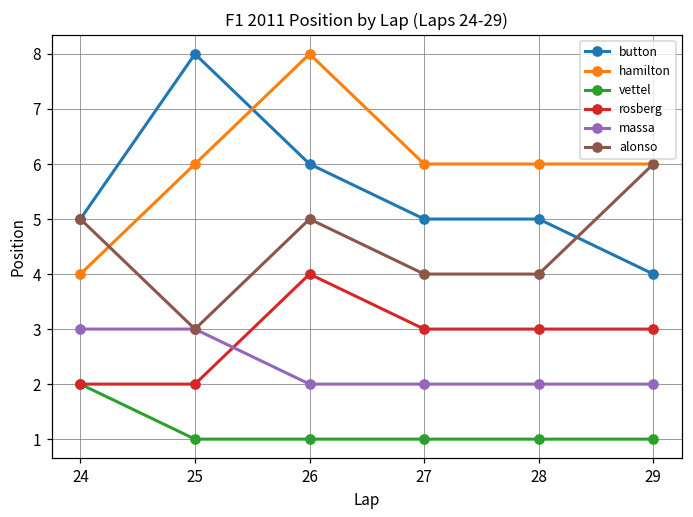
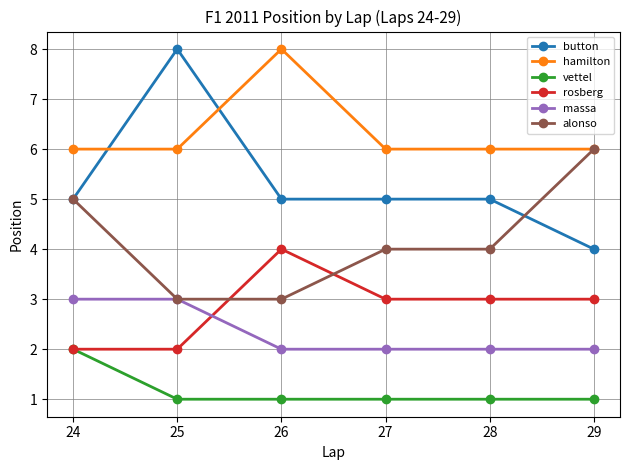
  {
    "button": {
      "25": 8,
-     "26": 6,
+     "26": 5,
      "27": 5,
      "28": 5,
      "29": 4
    },
    "hamilton": {
-     "24": 4,
+     "24": 6,
      "25": 6,
      "26": 8,
      "27": 6,
      "28": 6
    },
    "vettel": {
      "25": 1,
      "26": 1,
      "27": 1,
      "28": 1,
      "29": 1
    },
    "rosberg": {
      "25": 2,
      "26": 4,
      "27": 3,
      "28": 3,
      "29": 3
    },
    "massa": {
      "24": 3,
      "26": 2,
      "27": 2,
      "28": 2,
      "29": 2
    },
    "alonso": {
-     "26": 5,
+     "26": 3,
      "27": 4,
      "28": 4
    }
  }
